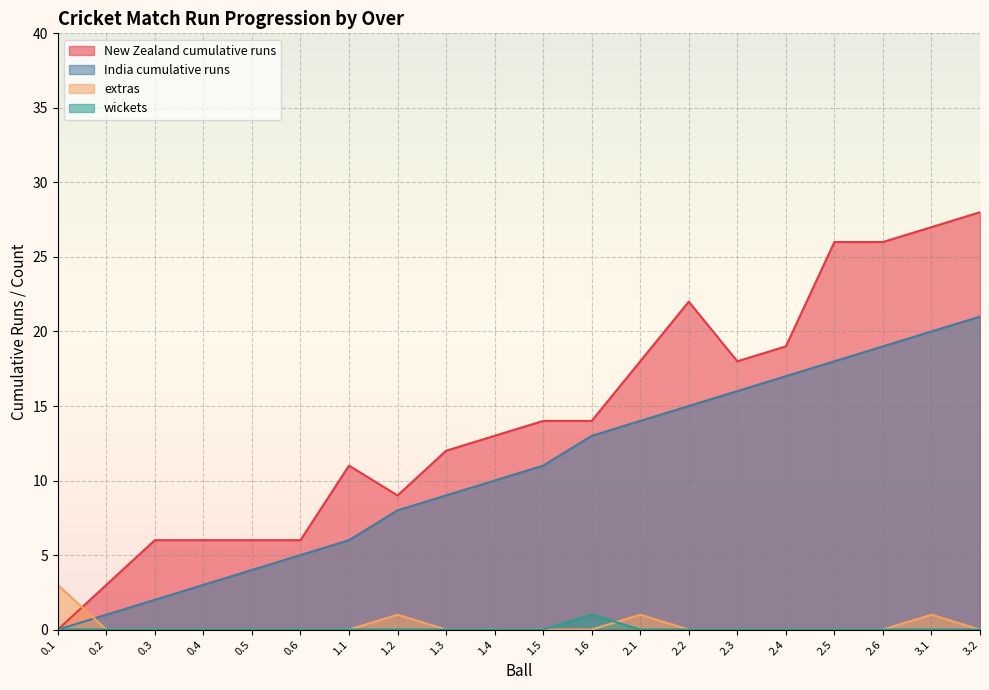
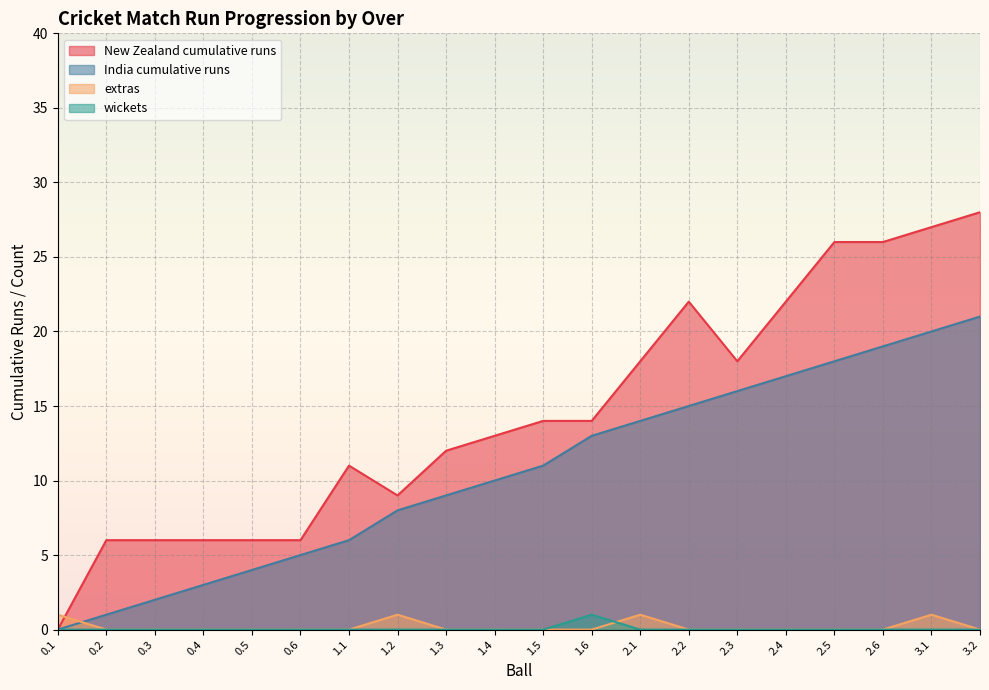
  {
    "New Zealand cumulative runs": {
-     "0.2": 3,
+     "0.2": 6,
      "0.3": 6,
      "0.4": 6,
      "0.5": 6,
      "0.6": 6,
      "1.1": 11,
      "1.2": 9,
      "1.3": 12,
      "1.4": 13,
      "1.5": 14,
      "1.6": 14,
      "2.1": 18,
      "2.2": 22,
      "2.3": 18,
-     "2.4": 19,
+     "2.4": 22,
      "2.5": 26,
      "2.6": 26,
      "3.1": 27,
      "3.2": 28
    },
    "extras": {
-     "0.1": 3,
+     "0.1": 1,
      "1.2": 1,
      "1.6": 0,
      "2.1": 1,
      "3.1": 1
    }
  }
